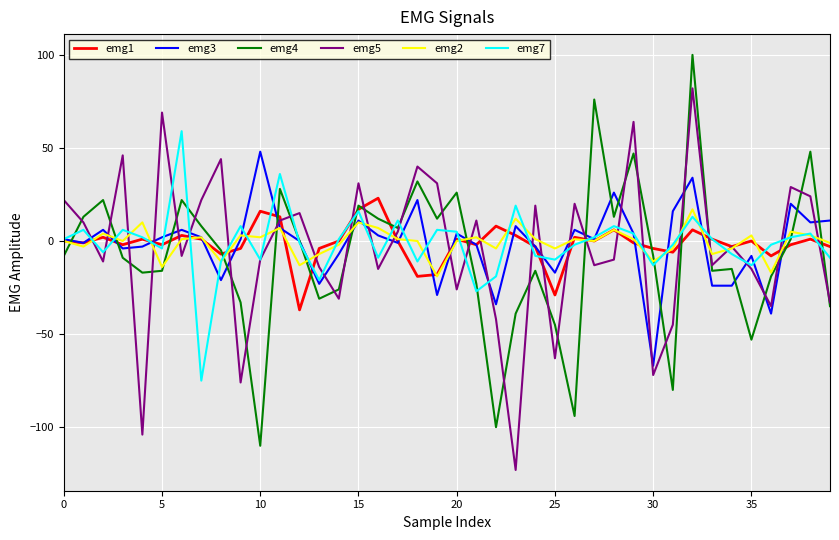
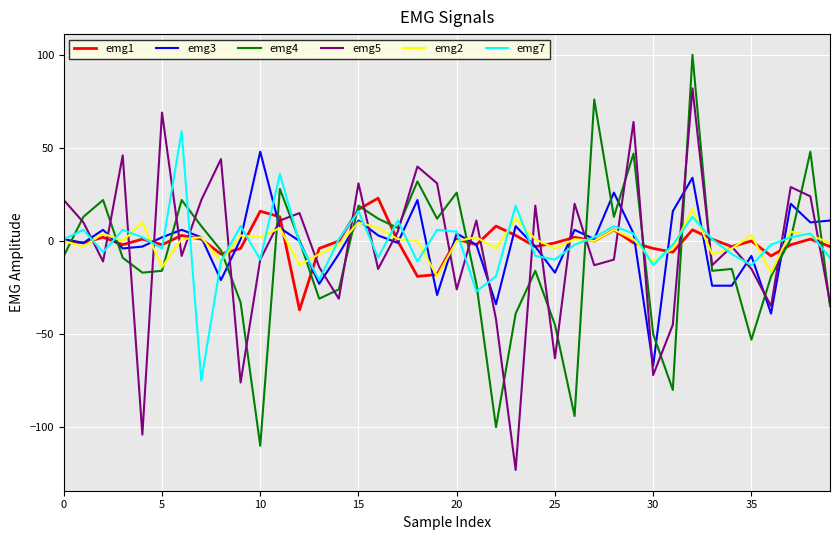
  {
    "emg1": {
      "5": -2,
      "10": 16,
-     "25": -29,
+     "25": -1,
      "30": -4,
      "35": 0
    },
    "emg3": {
      "5": 2,
      "10": 48,
      "25": -17,
      "30": -67,
      "35": -8
    },
    "emg4": {
      "0": -8,
      "5": -16,
      "10": -110,
      "15": 19,
      "20": 26,
      "25": -45,
-     "30": -8,
+     "30": -50,
      "35": -53
    },
    "emg5": {
      "0": 22,
      "5": 69,
      "15": 31,
      "20": -26,
      "25": -63,
      "30": -72,
      "35": -15
    },
    "emg2": {
      "5": -14,
      "10": 2,
      "25": -4,
      "30": -11,
      "35": 3
    },
    "emg7": {
      "5": -4,
      "25": -10,
      "30": -13,
      "35": -13
    }
  }
